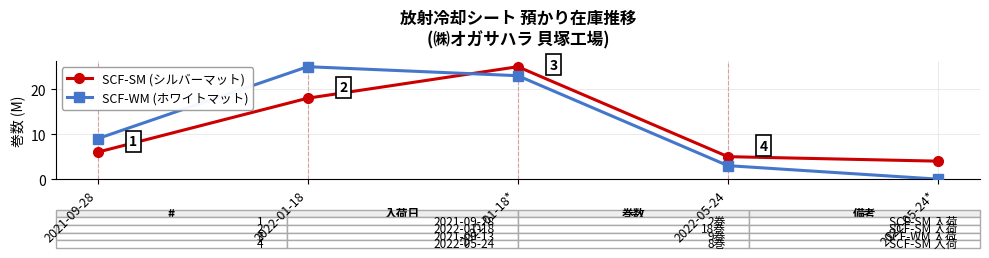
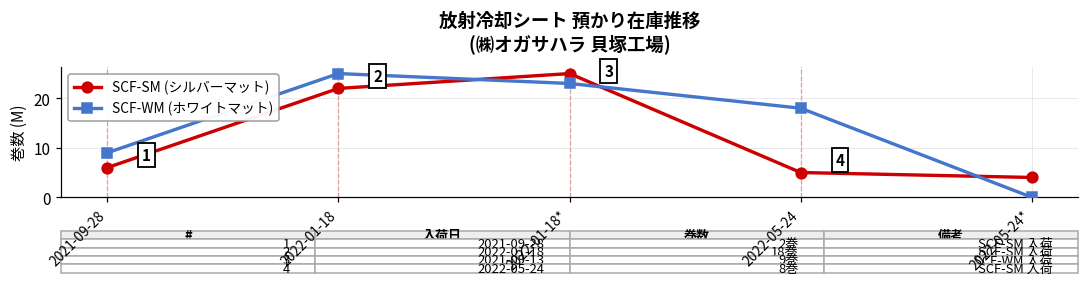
  {
    "SCF-SM (シルバーマット)": {
      "2021-09-28": 6,
-     "2022-01-18": 18,
+     "2022-01-18": 22,
      "2022-01-18*": 25,
      "2022-05-24": 5,
      "2022-05-24*": 4
    },
    "SCF-WM (ホワイトマット)": {
      "2021-09-28": 9,
      "2022-01-18": 25,
      "2022-01-18*": 23,
-     "2022-05-24": 3,
+     "2022-05-24": 18,
      "2022-05-24*": 0
    }
  }
